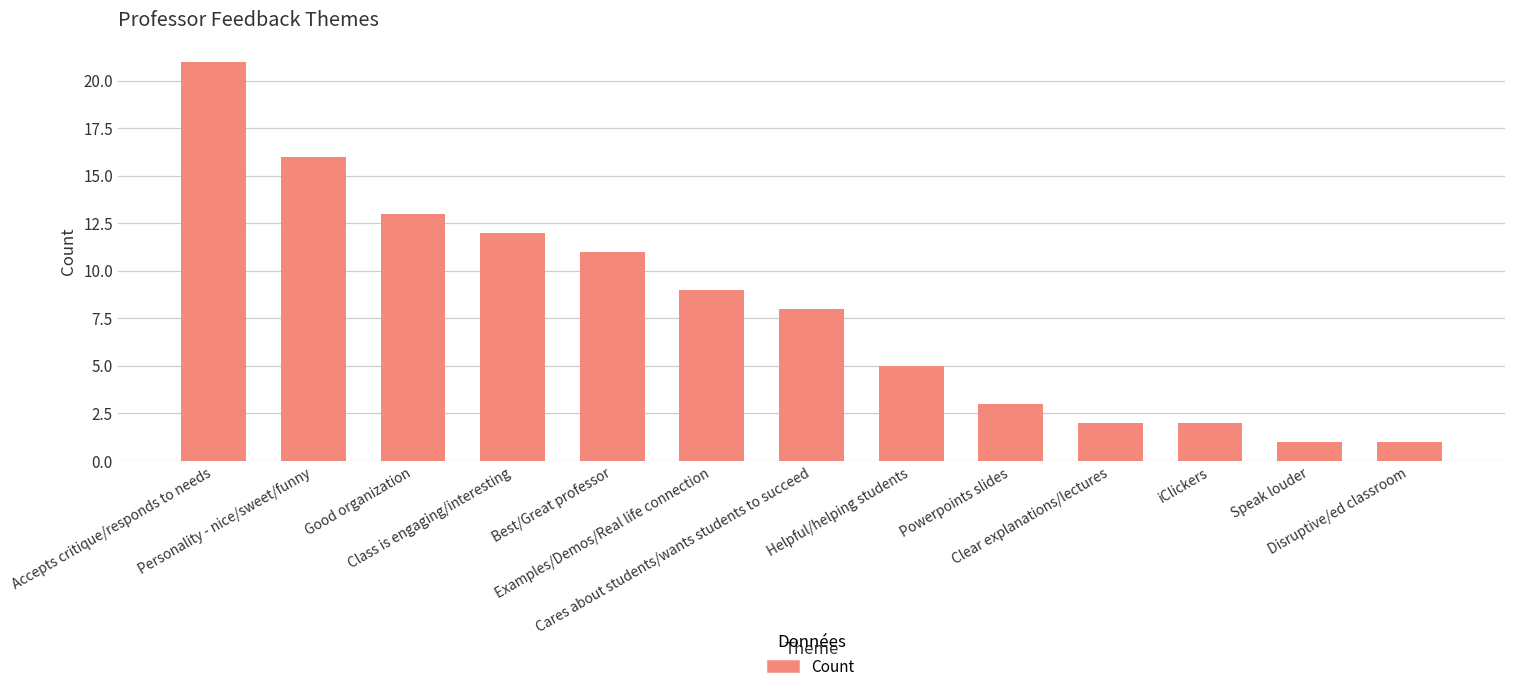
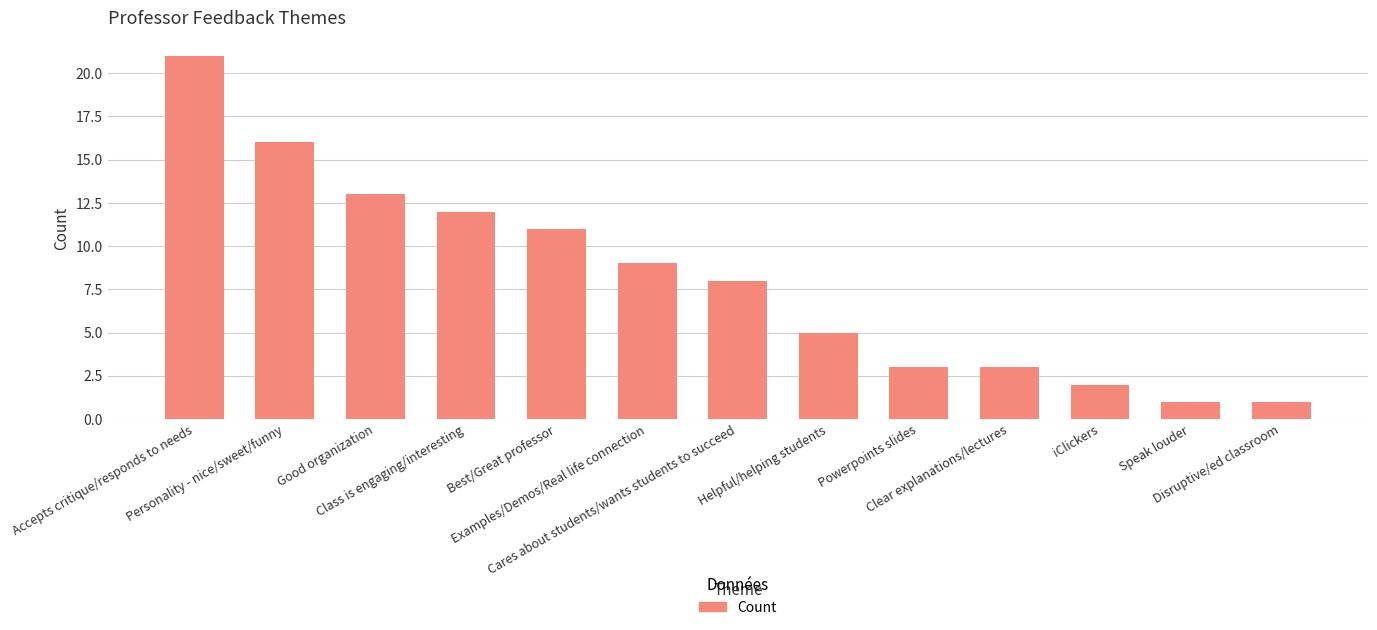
  {
    "Accepts critique/responds to needs": 21,
    "Personality - nice/sweet/funny": 16,
    "Good organization": 13,
    "Class is engaging/interesting": 12,
    "Best/Great professor": 11,
    "Examples/Demos/Real life connection": 9,
    "Cares about students/wants students to succeed": 8,
    "Helpful/helping students": 5,
    "Powerpoints slides": 3,
-   "Clear explanations/lectures": 2,
+   "Clear explanations/lectures": 3,
    "iClickers": 2,
    "Speak louder": 1,
    "Disruptive/ed classroom": 1
  }
